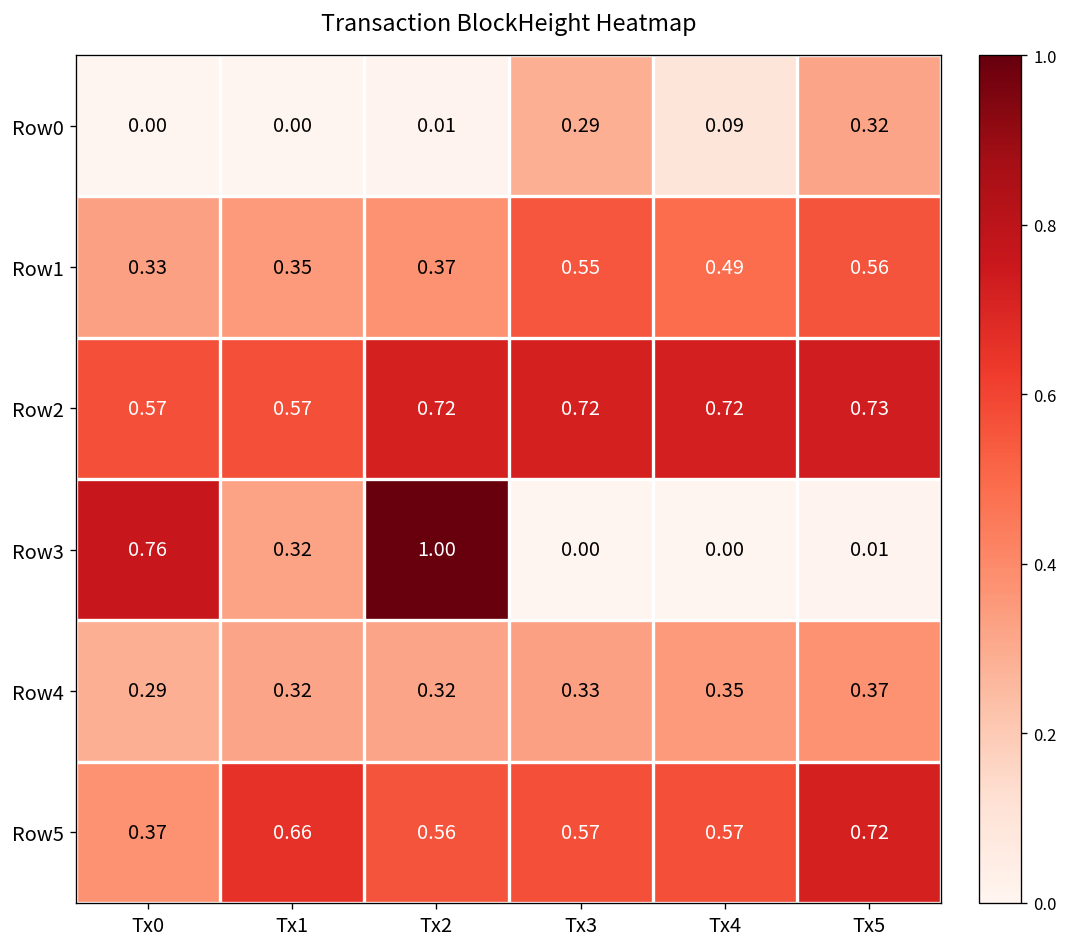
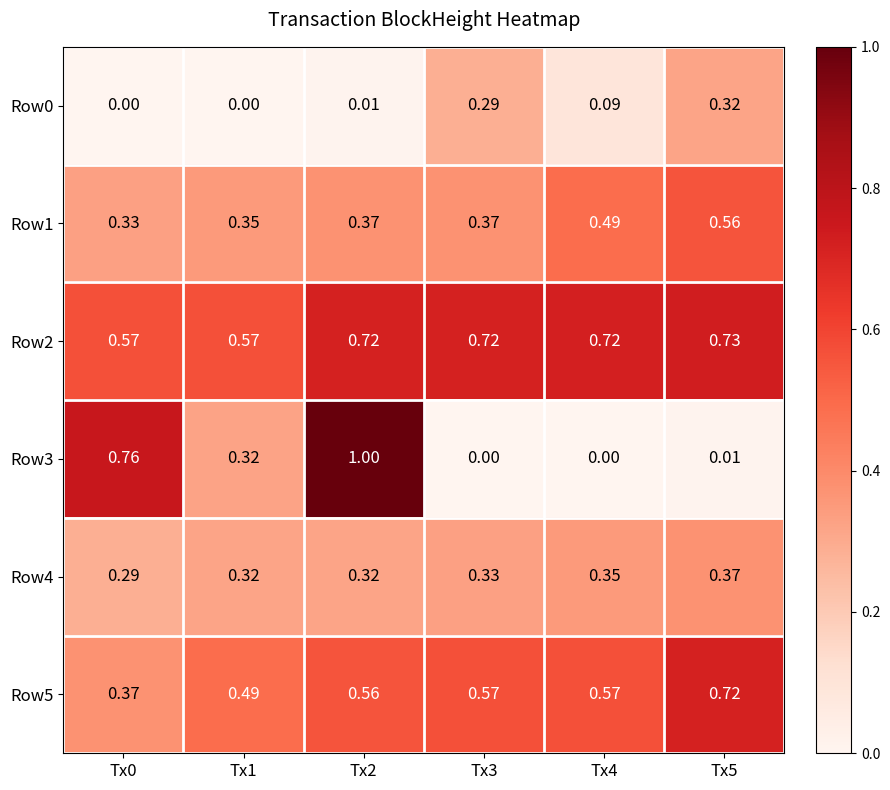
  {
    "Row0": {
      "Tx0": 0.00,
      "Tx1": 0.00,
      "Tx2": 0.01,
      "Tx3": 0.29,
      "Tx4": 0.09,
      "Tx5": 0.32
    },
    "Row1": {
      "Tx0": 0.33,
      "Tx1": 0.35,
      "Tx2": 0.37,
-     "Tx3": 0.55,
+     "Tx3": 0.37,
      "Tx4": 0.49,
      "Tx5": 0.56
    },
    "Row2": {
      "Tx0": 0.57,
      "Tx1": 0.57,
      "Tx2": 0.72,
      "Tx3": 0.72,
      "Tx4": 0.72,
      "Tx5": 0.73
    },
    "Row3": {
      "Tx0": 0.76,
      "Tx1": 0.32,
      "Tx2": 1.00,
      "Tx3": 0.00,
      "Tx4": 0.00,
      "Tx5": 0.01
    },
    "Row4": {
      "Tx0": 0.29,
      "Tx1": 0.32,
      "Tx2": 0.32,
      "Tx3": 0.33,
      "Tx4": 0.35,
      "Tx5": 0.37
    },
    "Row5": {
      "Tx0": 0.37,
-     "Tx1": 0.66,
+     "Tx1": 0.49,
      "Tx2": 0.56,
      "Tx3": 0.57,
      "Tx4": 0.57,
      "Tx5": 0.72
    }
  }
